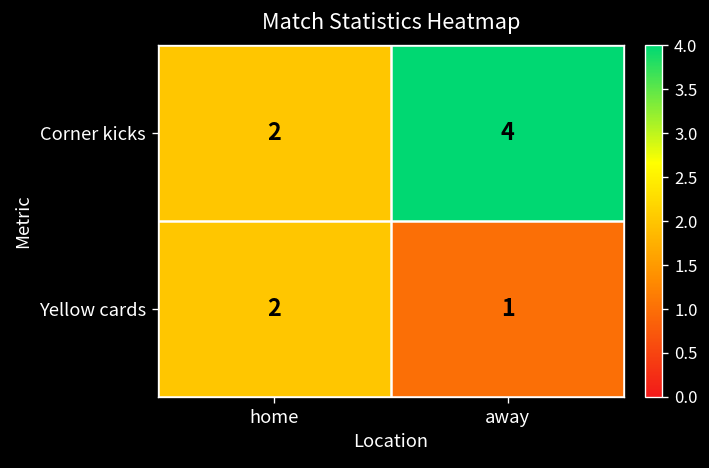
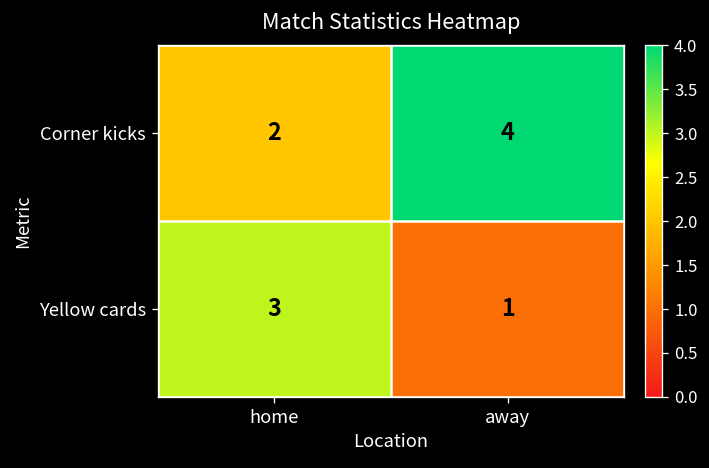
  {
    "Corner kicks": {
      "home": 2,
      "away": 4
    },
    "Yellow cards": {
-     "home": 2,
+     "home": 3,
      "away": 1
    }
  }
